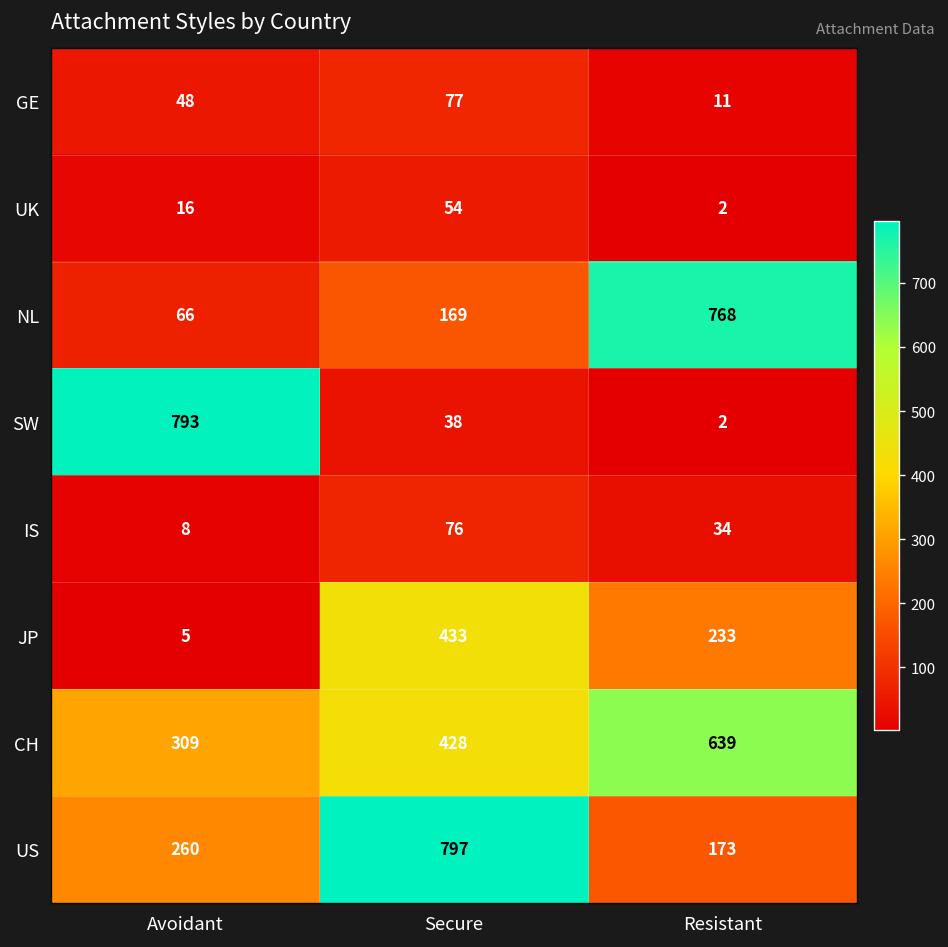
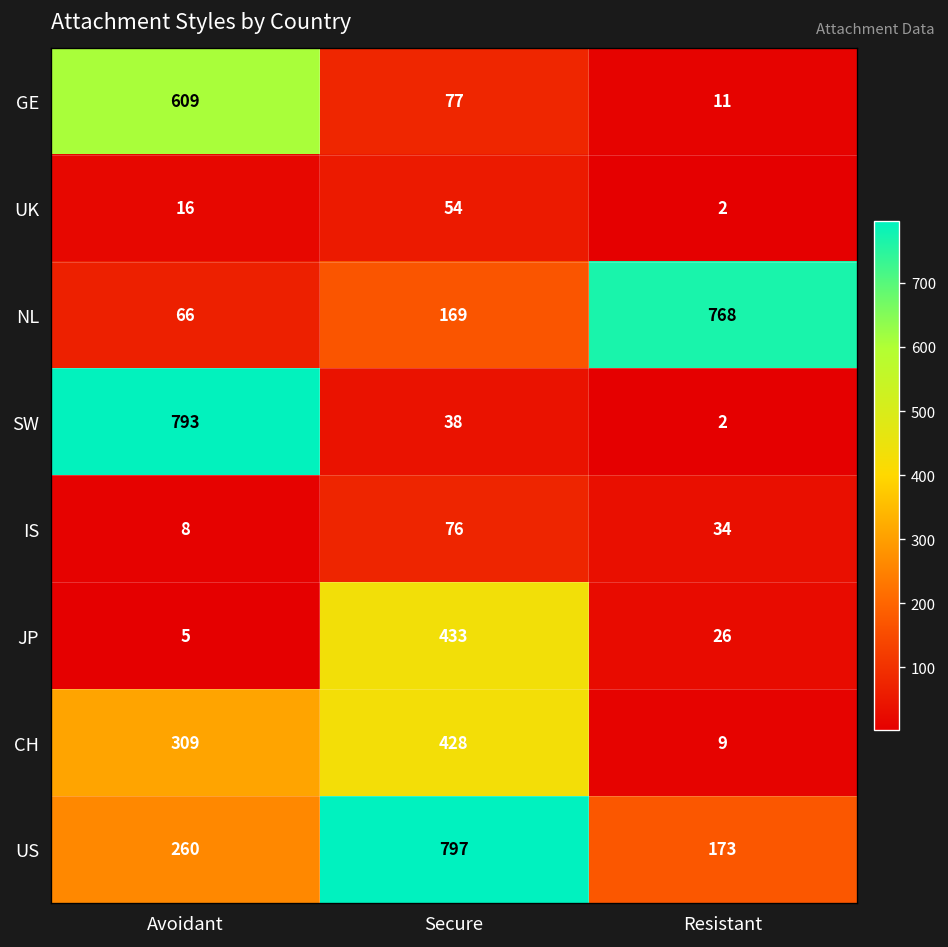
  {
    "GE": {
-     "Avoidant": 48,
+     "Avoidant": 609,
      "Secure": 77,
      "Resistant": 11
    },
    "UK": {
      "Avoidant": 16,
      "Secure": 54,
      "Resistant": 2
    },
    "NL": {
      "Avoidant": 66,
      "Secure": 169,
      "Resistant": 768
    },
    "SW": {
      "Avoidant": 793,
      "Secure": 38,
      "Resistant": 2
    },
    "IS": {
      "Avoidant": 8,
      "Secure": 76,
      "Resistant": 34
    },
    "JP": {
      "Avoidant": 5,
      "Secure": 433,
-     "Resistant": 233
+     "Resistant": 26
    },
    "CH": {
      "Avoidant": 309,
      "Secure": 428,
-     "Resistant": 639
+     "Resistant": 9
    },
    "US": {
      "Avoidant": 260,
      "Secure": 797,
      "Resistant": 173
    }
  }
